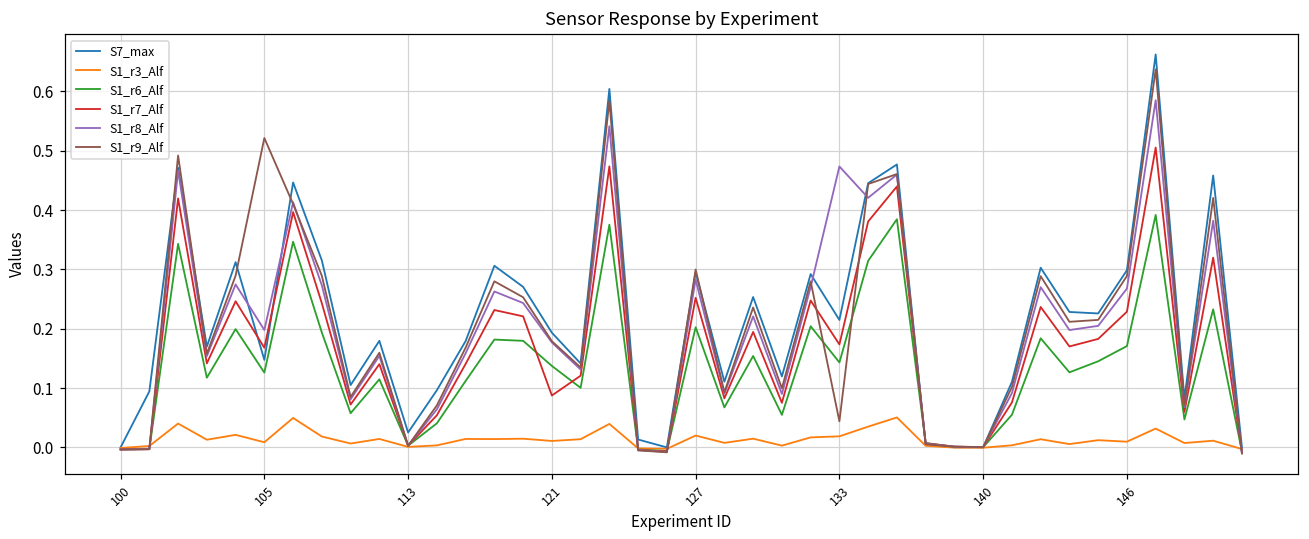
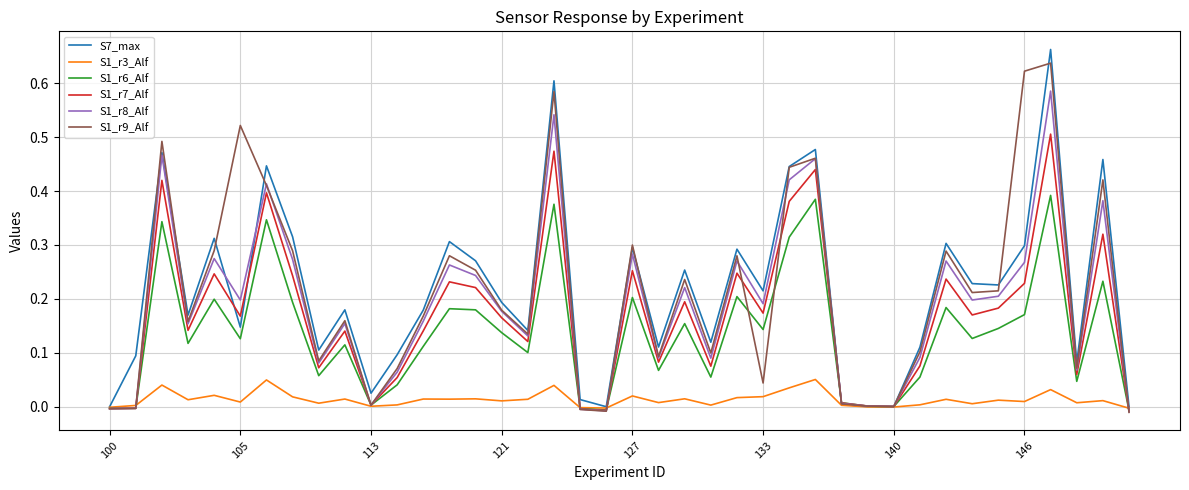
  {
    "S7_max": {
      "105": 0.15,
      "113": 0.03,
      "121": 0.19,
      "133": 0.21,
      "146": 0.30
    },
    "S1_r3_Alf": {
      "105": 0.01,
      "121": 0.01,
      "127": 0.02,
      "133": 0.02,
      "146": 0.01
    },
    "S1_r6_Alf": {
      "105": 0.13,
      "121": 0.14,
      "127": 0.20,
      "133": 0.14,
      "146": 0.17
    },
    "S1_r7_Alf": {
      "105": 0.17,
-     "121": 0.09,
+     "121": 0.16,
      "127": 0.25,
      "133": 0.17,
      "146": 0.23
    },
    "S1_r8_Alf": {
      "105": 0.20,
      "127": 0.28,
-     "133": 0.47,
+     "133": 0.19,
      "146": 0.27
    },
    "S1_r9_Alf": {
      "105": 0.52,
      "133": 0.04,
-     "146": 0.29
+     "146": 0.62
    }
  }
